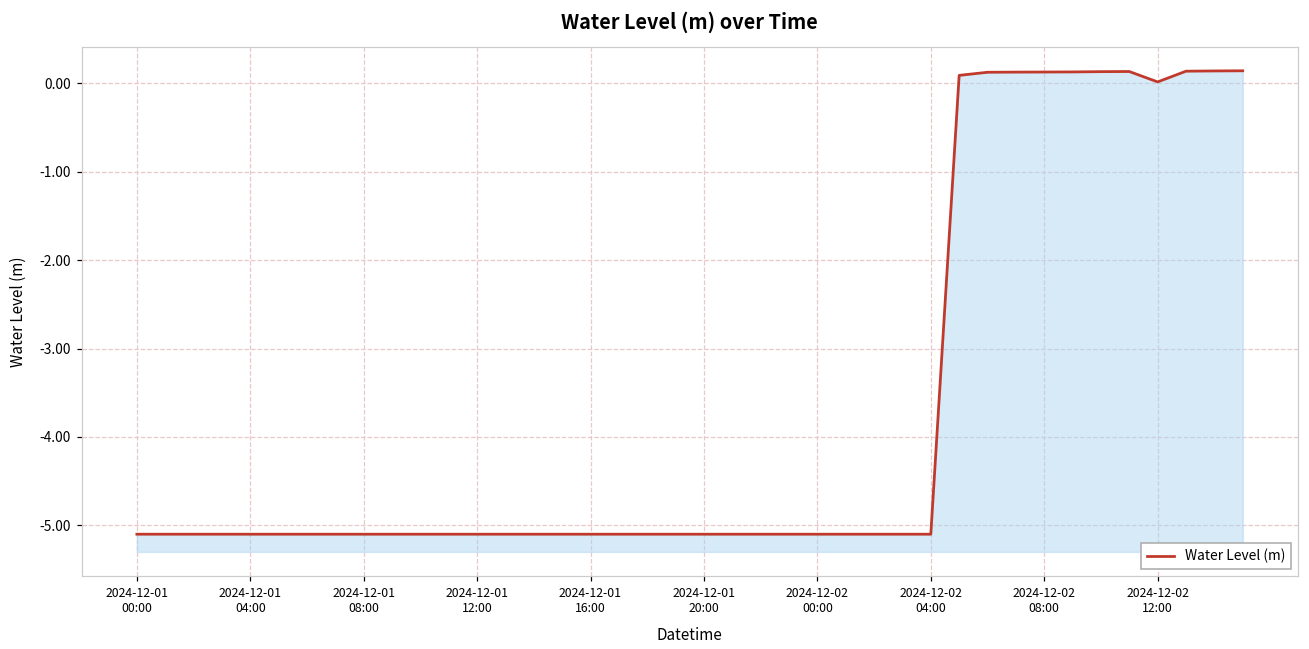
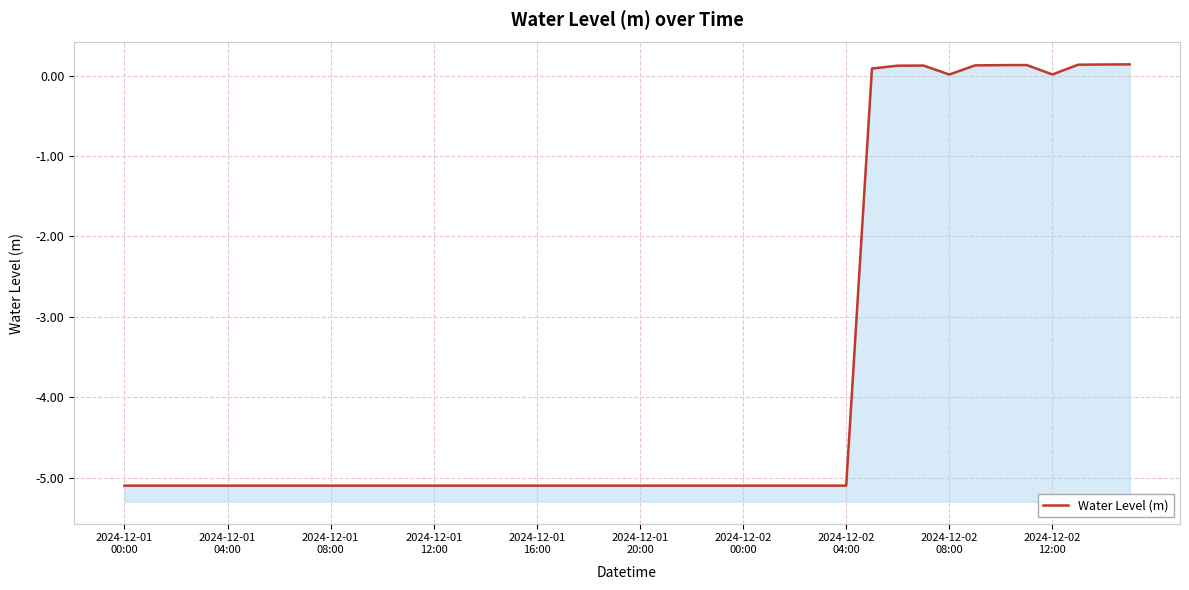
  {
    "2024-12-01 00:00": -5.1,
    "2024-12-01 04:00": -5.1,
    "2024-12-01 08:00": -5.1,
    "2024-12-01 12:00": -5.1,
    "2024-12-01 16:00": -5.1,
    "2024-12-01 20:00": -5.1,
    "2024-12-02 00:00": -5.1,
    "2024-12-02 04:00": -5.1,
-   "2024-12-02 08:00": 0.1,
+   "2024-12-02 08:00": 0.0,
    "2024-12-02 12:00": 0.0
  }
